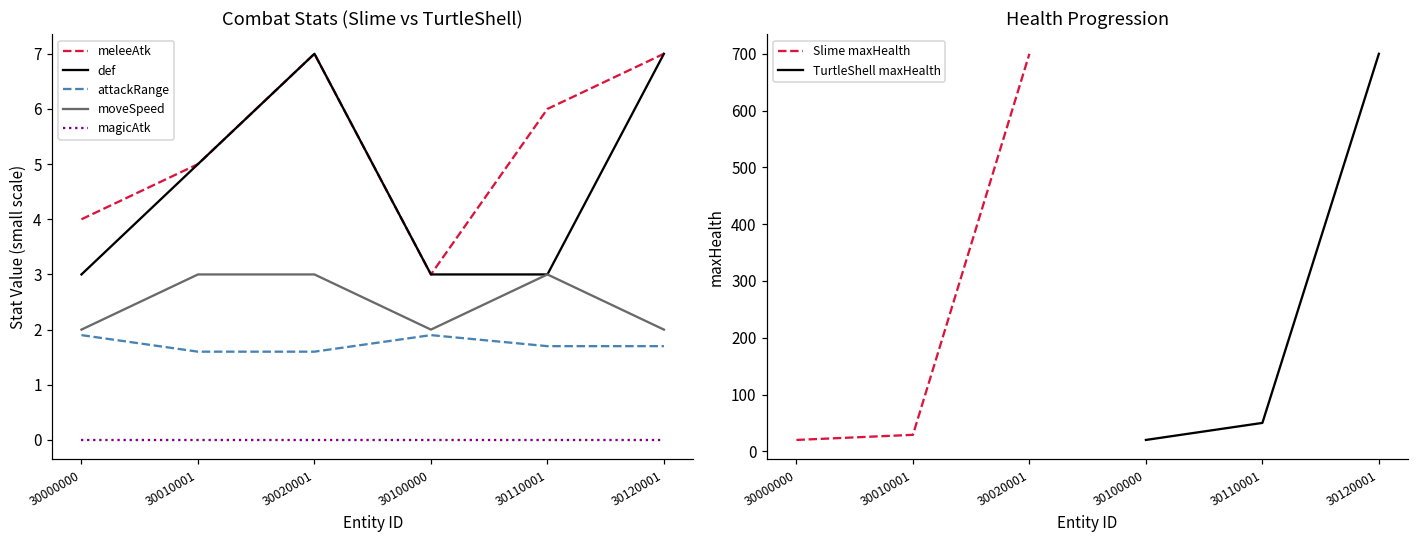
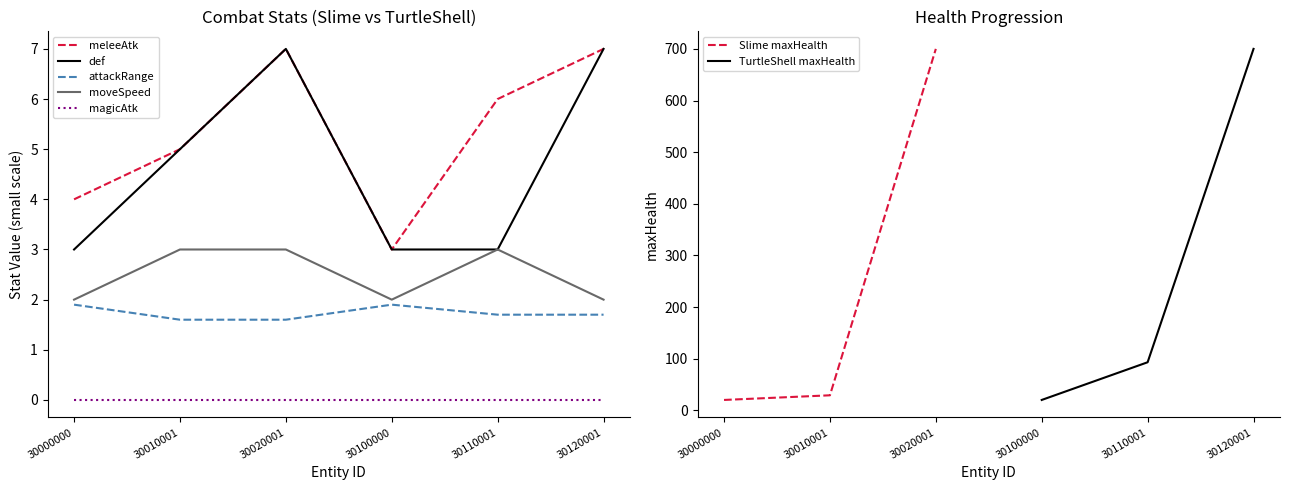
  {
    "Combat Stats (Slime vs TurtleShell)": {
      "meleeAtk": {
        "30000000": 4.0,
        "30110001": 6.0
      },
      "def": {
        "30000000": 3.0
      },
      "attackRange": {
        "30000000": 1.9,
        "30010001": 1.6,
        "30020001": 1.6,
        "30100000": 1.9,
        "30110001": 1.7,
        "30120001": 1.7
      },
      "moveSpeed": {
        "30000000": 2.0,
        "30010001": 3.0,
        "30020001": 3.0,
        "30100000": 2.0,
        "30120001": 2.0
      },
      "magicAtk": {
        "30000000": 0.0,
        "30010001": 0.0,
        "30020001": 0.0,
        "30100000": 0.0,
        "30110001": 0.0,
        "30120001": 0.0
      }
    },
    "Health Progression": {
      "Slime maxHealth": {
        "30000000": 20,
        "30010001": 30,
        "30020001": 700
      },
      "TurtleShell maxHealth": {
        "30100000": 20,
-       "30110001": 50,
+       "30110001": 90,
        "30120001": 700
      }
    }
  }
